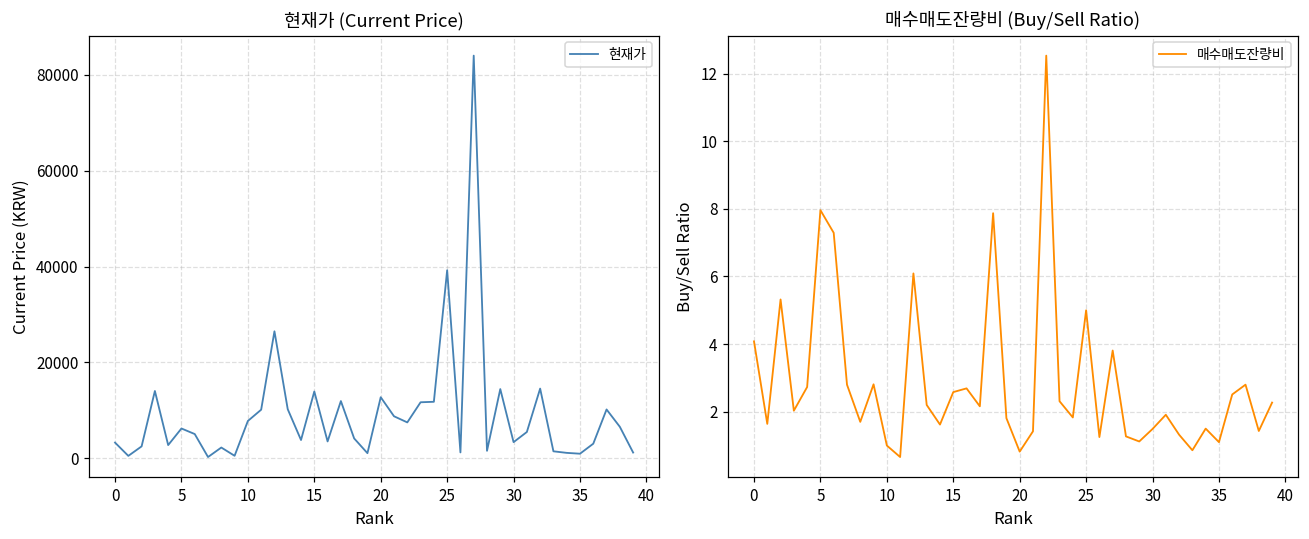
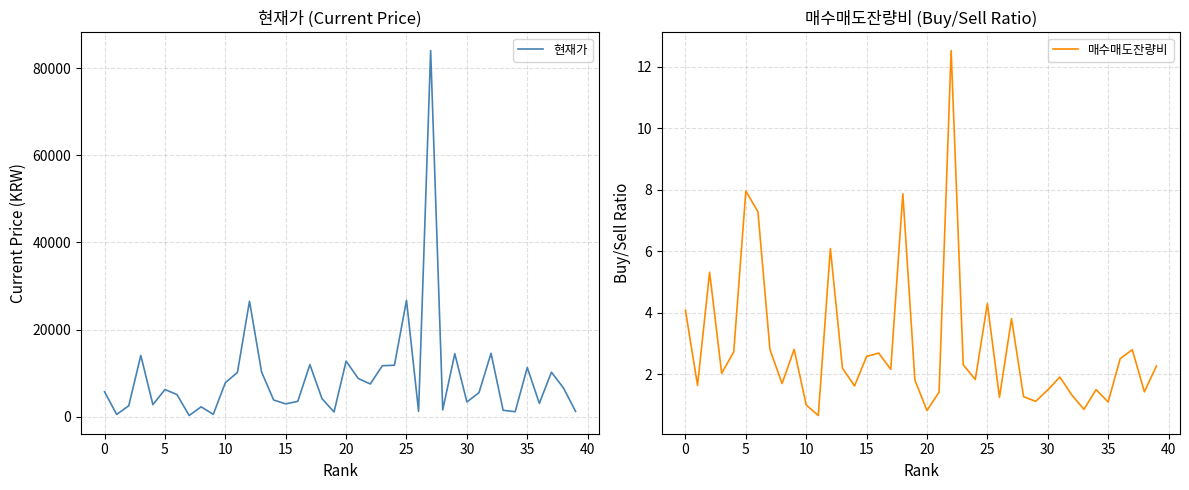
  {
    "현재가 (Current Price)": {
-     "0": 3000,
+     "0": 6000,
      "5": 6000,
      "10": 8000,
-     "15": 14000,
+     "15": 3000,
      "20": 13000,
-     "25": 39000,
+     "25": 27000,
      "30": 3000,
-     "35": 1000
+     "35": 11000
    },
    "매수매도잔량비 (Buy/Sell Ratio)": {
      "0": 4.1,
      "5": 8.0,
      "10": 1.0,
      "15": 2.6,
      "20": 0.8,
-     "25": 5.0,
+     "25": 4.3,
      "30": 1.5,
      "35": 1.1
    }
  }
